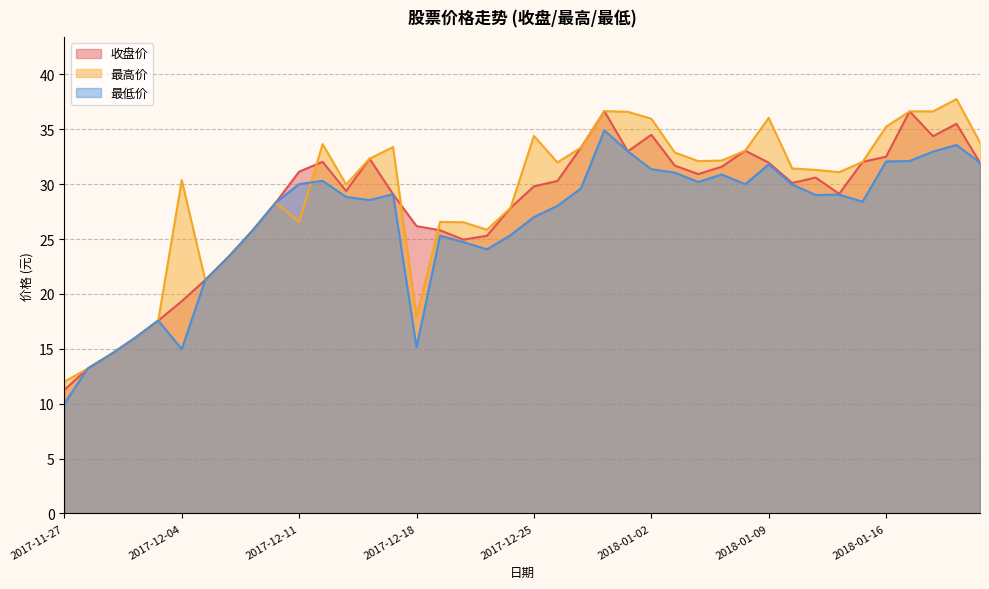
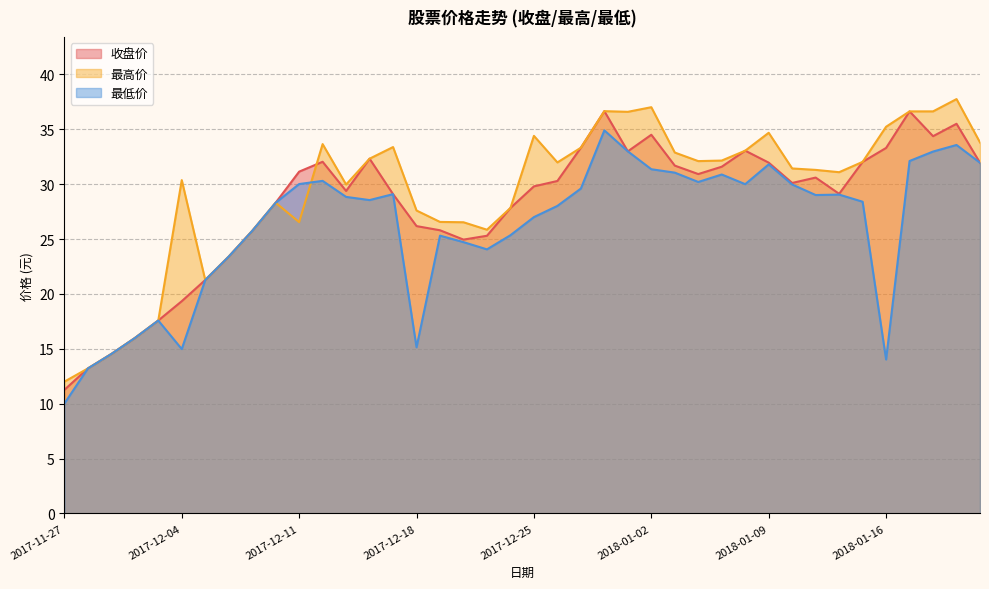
  {
    "收盘价": {
      "2017-11-27": 11.3,
      "2017-12-04": 19.3,
      "2017-12-11": 31.1,
      "2017-12-18": 26.2,
      "2017-12-25": 29.8,
      "2018-01-02": 34.5,
-     "2018-01-16": 32.5
+     "2018-01-16": 33.3
    },
    "最高价": {
      "2017-11-27": 12.0,
      "2017-12-04": 30.4,
      "2017-12-11": 26.5,
-     "2017-12-18": 17.9,
+     "2017-12-18": 27.6,
      "2017-12-25": 34.4,
-     "2018-01-02": 36.0,
-     "2018-01-09": 36.0,
+     "2018-01-02": 37.0,
+     "2018-01-09": 34.7,
      "2018-01-16": 35.2
    },
    "最低价": {
      "2017-11-27": 10.0,
      "2017-12-04": 15.0,
      "2017-12-11": 30.0,
      "2017-12-18": 15.1,
      "2017-12-25": 27.0,
      "2018-01-02": 31.4,
-     "2018-01-16": 32.1
+     "2018-01-16": 14.0
    }
  }
